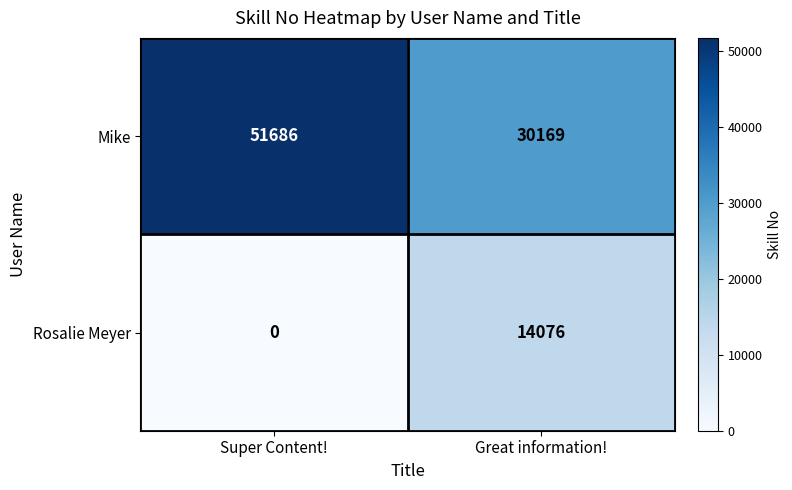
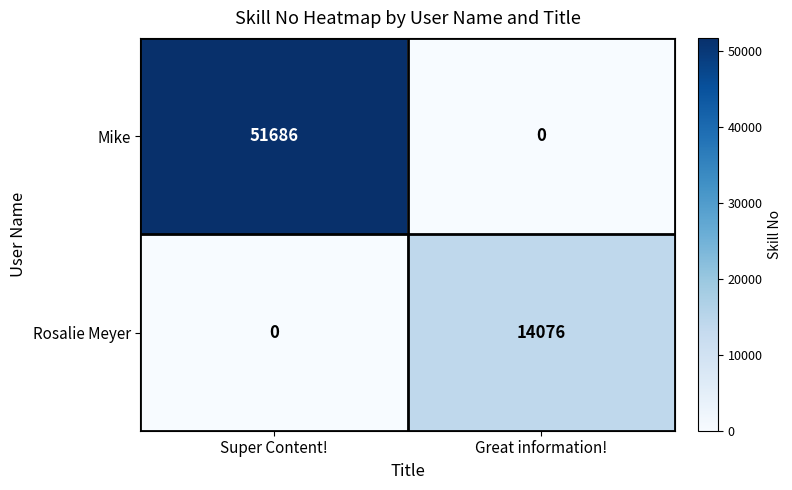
  {
    "Mike": {
      "Super Content!": 51686,
-     "Great information!": 30169
+     "Great information!": 0
    },
    "Rosalie Meyer": {
      "Super Content!": 0,
      "Great information!": 14076
    }
  }
